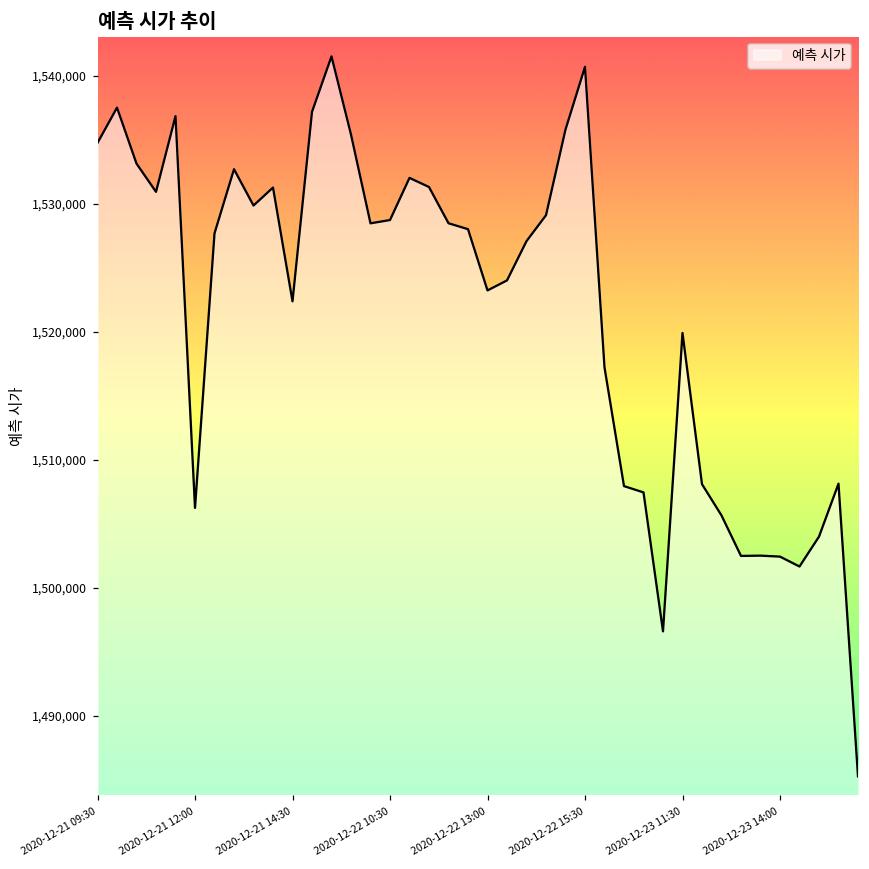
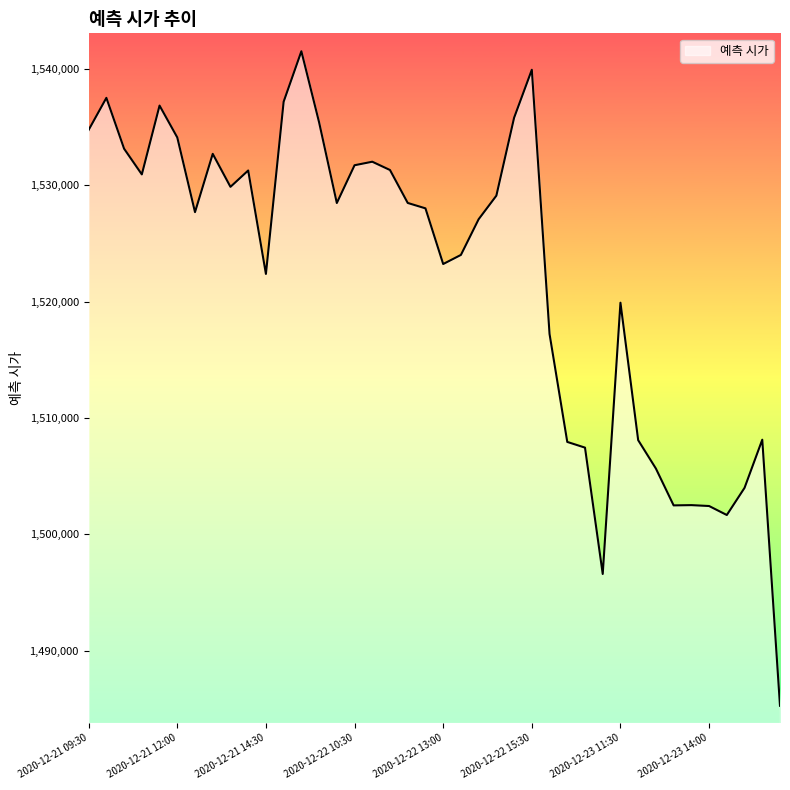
  {
    "2020-12-21 09:30": "1,534,800",
-   "2020-12-21 12:00": "1,506,200",
+   "2020-12-21 12:00": "1,534,100",
    "2020-12-21 14:30": "1,522,400",
-   "2020-12-22 10:30": "1,528,700",
+   "2020-12-22 10:30": "1,531,700",
    "2020-12-22 13:00": "1,523,200",
-   "2020-12-22 15:30": "1,540,700",
+   "2020-12-22 15:30": "1,539,900",
    "2020-12-23 11:30": "1,519,900",
    "2020-12-23 14:00": "1,502,400"
  }
